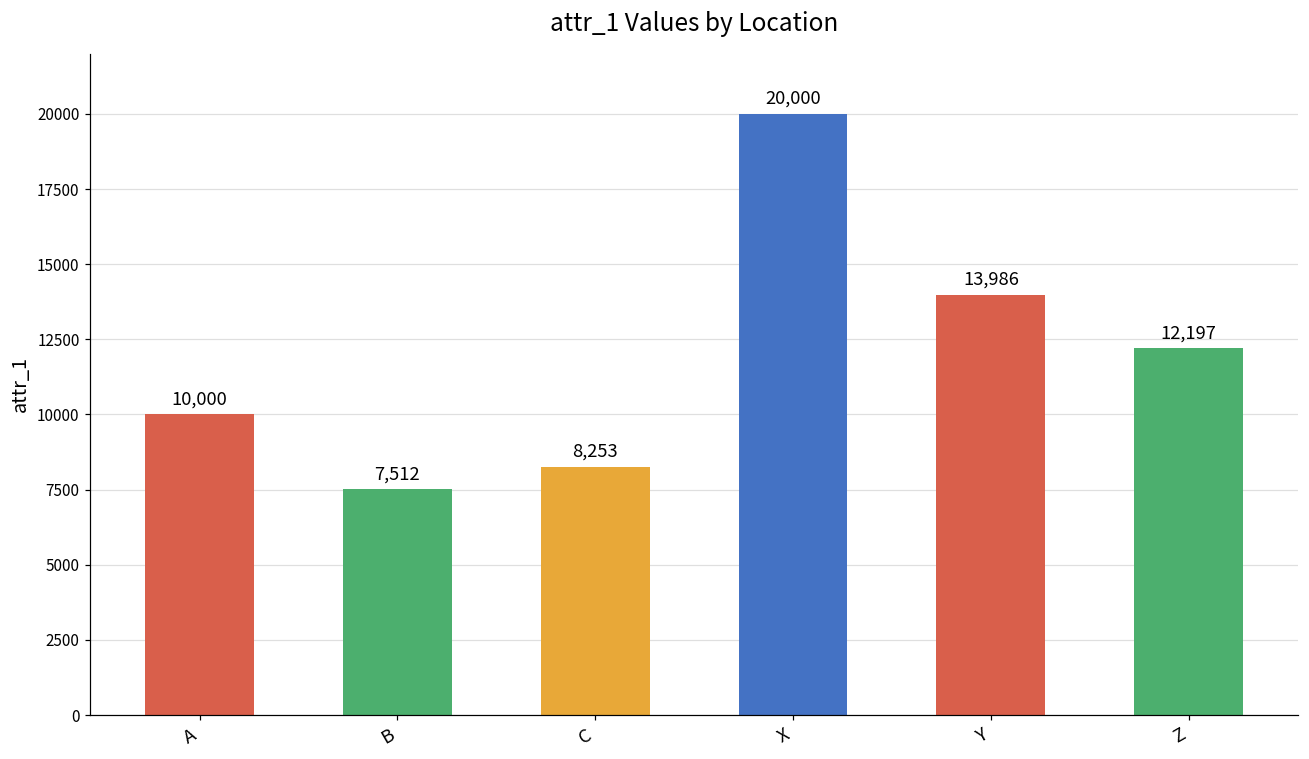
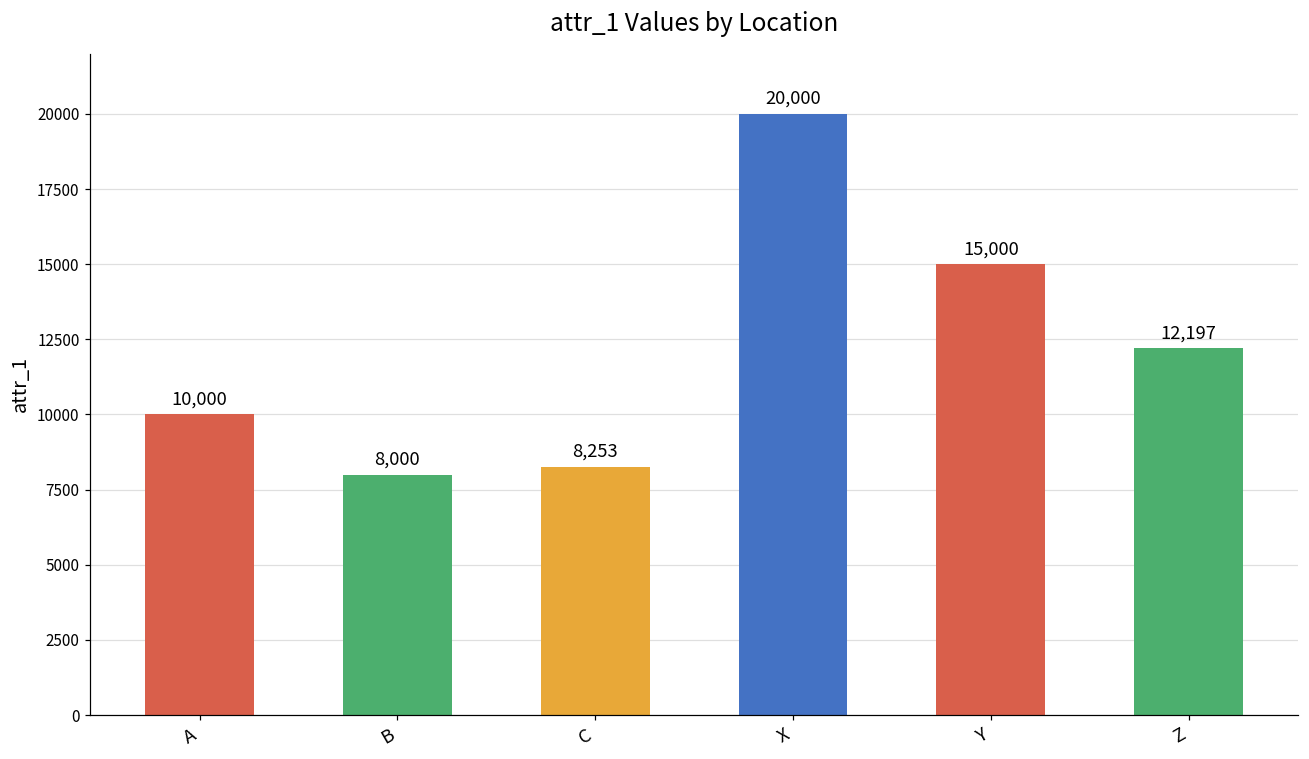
  {
    "A": "10,000",
-   "B": "7,512",
+   "B": "8,000",
    "C": "8,253",
    "X": "20,000",
-   "Y": "13,986",
+   "Y": "15,000",
    "Z": "12,197"
  }
